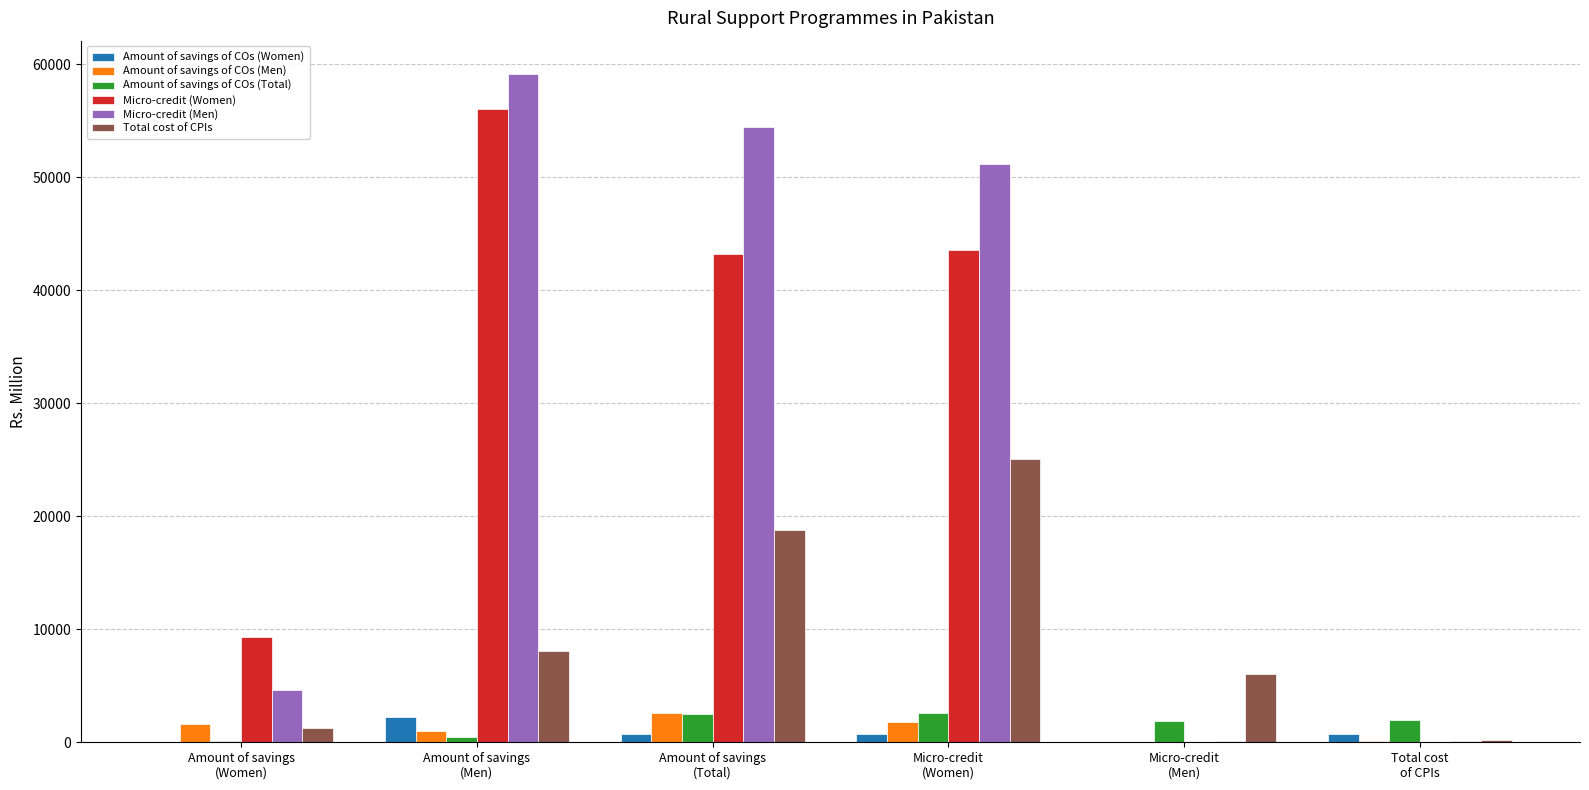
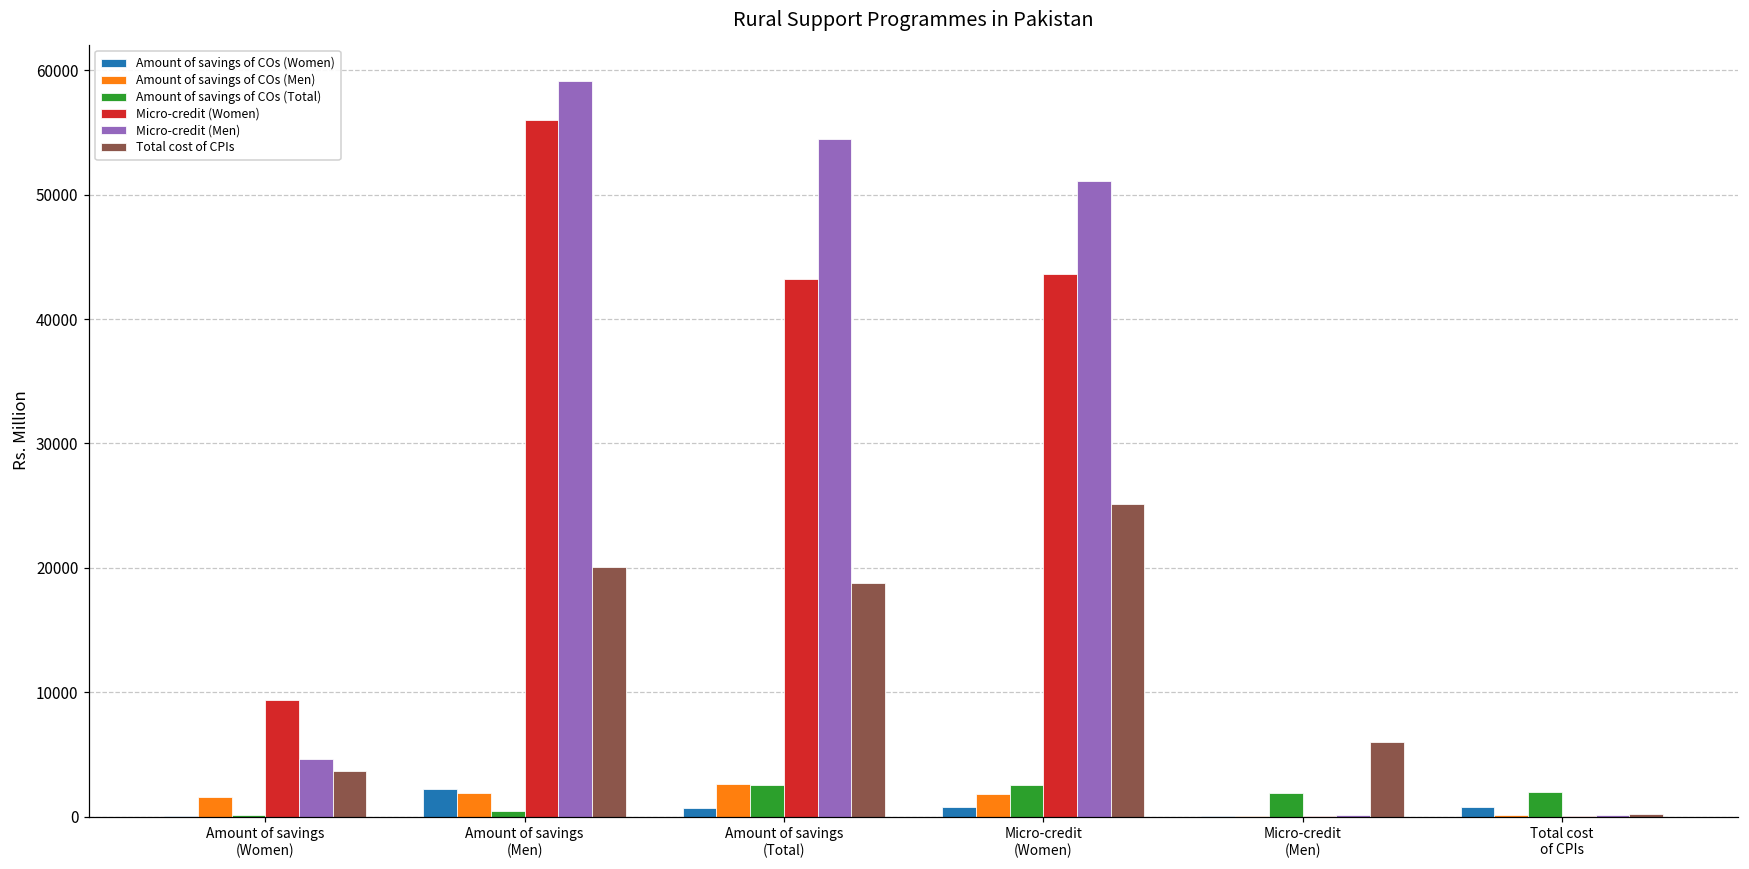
  {
    "Amount of savings of COs (Women)": {
      "Amount of savings (Men)": 2200,
      "Amount of savings (Total)": 700,
      "Micro-credit (Women)": 700,
      "Total cost of CPIs": 800
    },
    "Amount of savings of COs (Men)": {
      "Amount of savings (Women)": 1600,
-     "Amount of savings (Men)": 1000,
+     "Amount of savings (Men)": 1900,
      "Amount of savings (Total)": 2600,
      "Micro-credit (Women)": 1800
    },
    "Amount of savings of COs (Total)": {
      "Amount of savings (Men)": 400,
      "Amount of savings (Total)": 2500,
      "Micro-credit (Women)": 2600,
      "Micro-credit (Men)": 1900,
      "Total cost of CPIs": 2000
    },
    "Micro-credit (Women)": {
      "Amount of savings (Women)": 9300,
      "Amount of savings (Men)": 56000,
      "Amount of savings (Total)": 43200,
      "Micro-credit (Women)": 43600
    },
    "Micro-credit (Men)": {
      "Amount of savings (Women)": 4600,
      "Amount of savings (Men)": 59100,
      "Amount of savings (Total)": 54500,
      "Micro-credit (Women)": 51100
    },
    "Total cost of CPIs": {
-     "Amount of savings (Women)": 1200,
-     "Amount of savings (Men)": 8100,
+     "Amount of savings (Women)": 3700,
+     "Amount of savings (Men)": 20000,
      "Amount of savings (Total)": 18800,
      "Micro-credit (Women)": 25100,
      "Micro-credit (Men)": 6000
    }
  }
